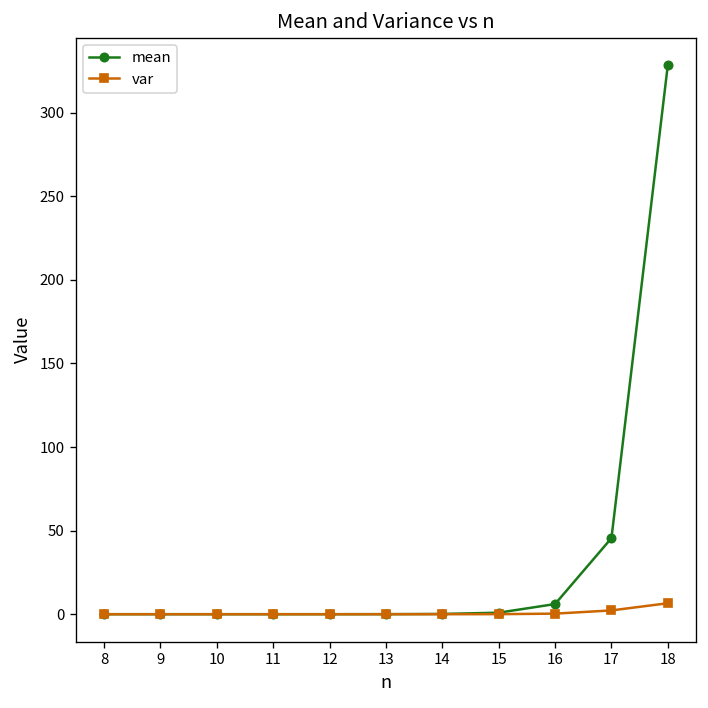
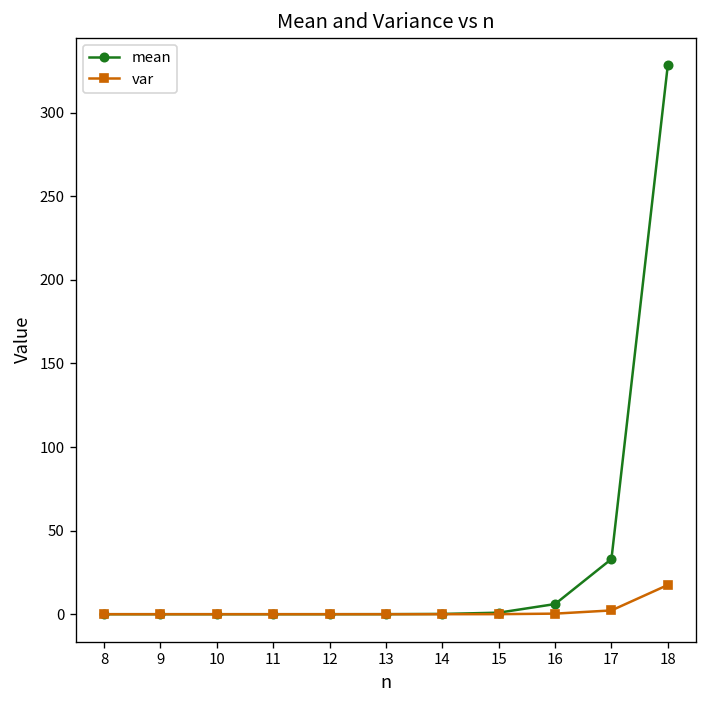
  {
    "mean": {
      "16": 6,
-     "17": 45,
+     "17": 33,
      "18": 328
    },
    "var": {
      "16": 0,
      "17": 2,
-     "18": 7
+     "18": 17
    }
  }
